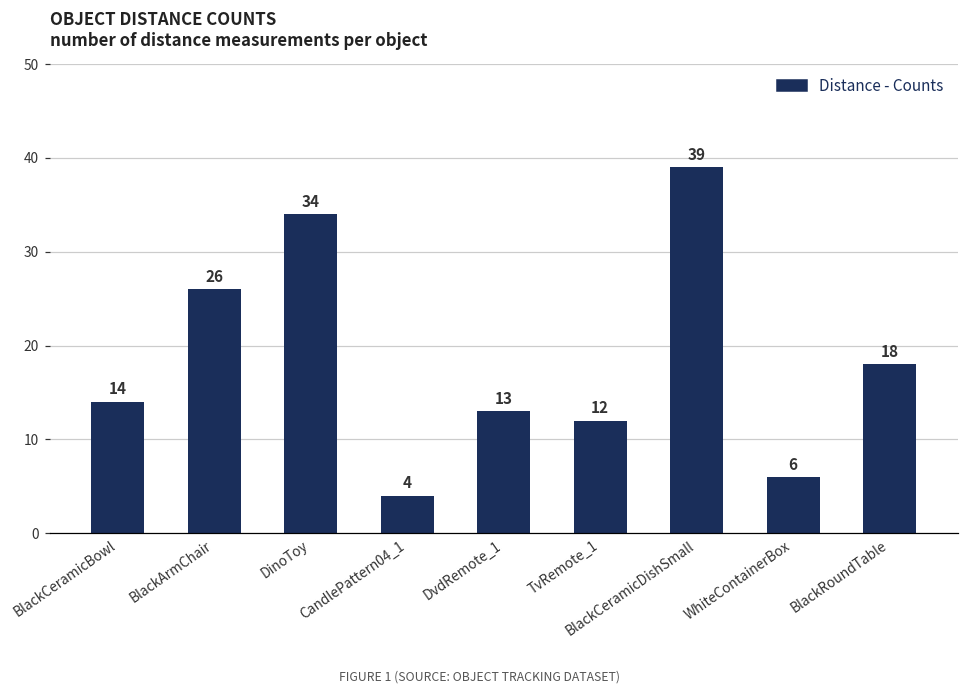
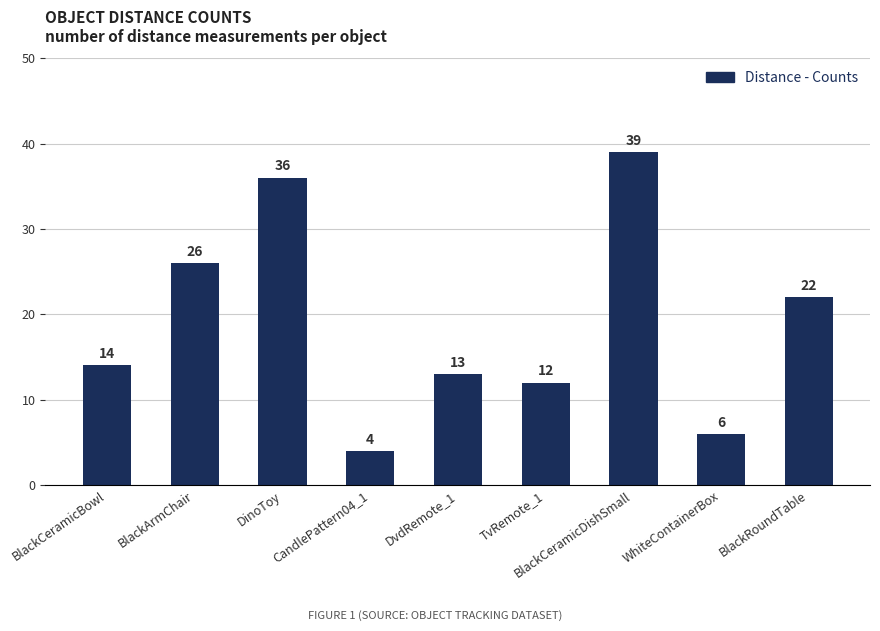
  {
    "BlackCeramicBowl": 14,
    "BlackArmChair": 26,
-   "DinoToy": 34,
+   "DinoToy": 36,
    "CandlePattern04_1": 4,
    "DvdRemote_1": 13,
    "TvRemote_1": 12,
    "BlackCeramicDishSmall": 39,
    "WhiteContainerBox": 6,
-   "BlackRoundTable": 18
+   "BlackRoundTable": 22
  }
